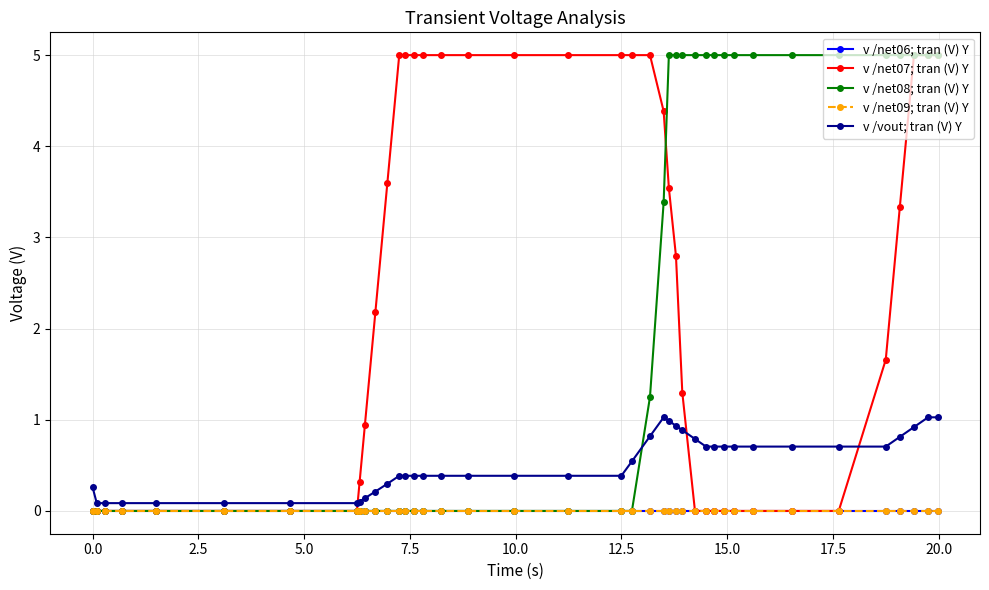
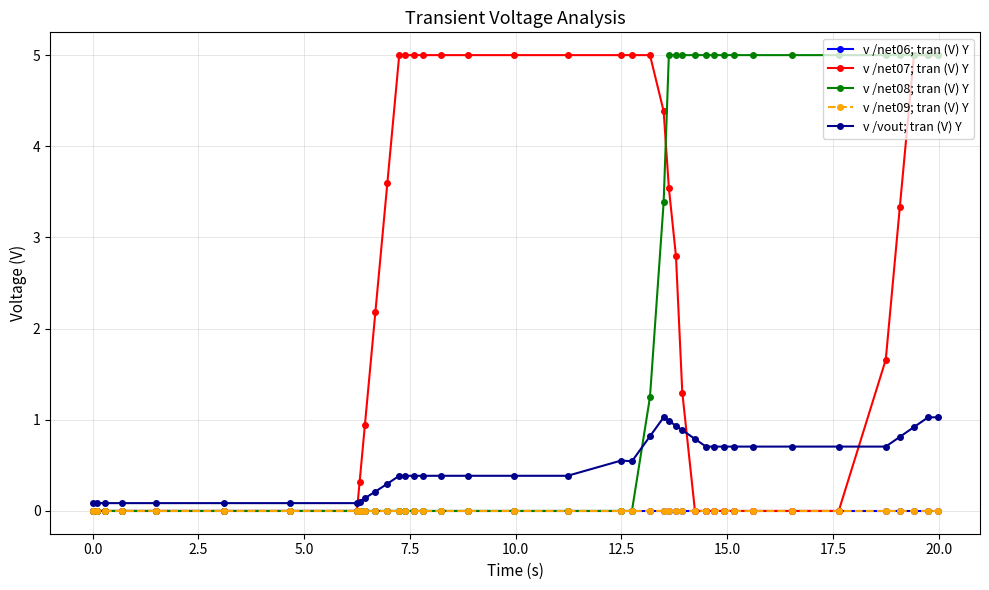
  {
    "v /net07; tran (V) Y": {
      "12.5": 5.0
    },
    "v /vout; tran (V) Y": {
-     "0.0": 0.3,
-     "12.5": 0.4
+     "0.0": 0.1,
+     "12.5": 0.6
    }
  }
